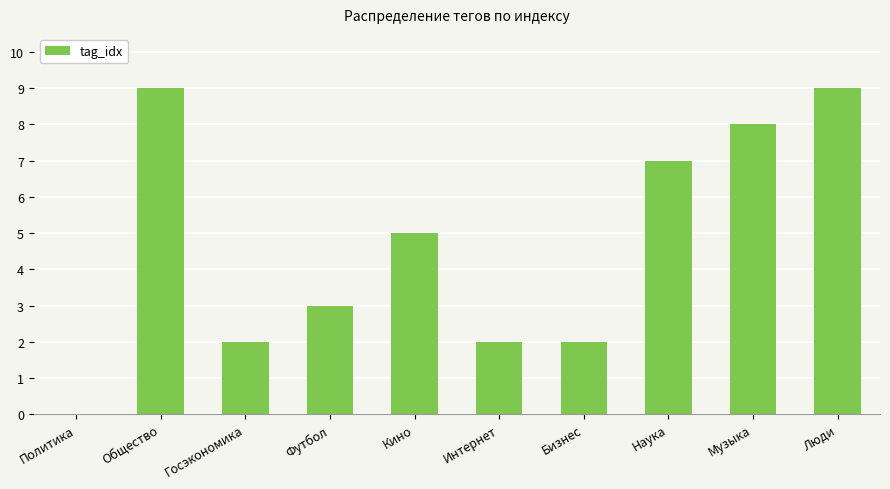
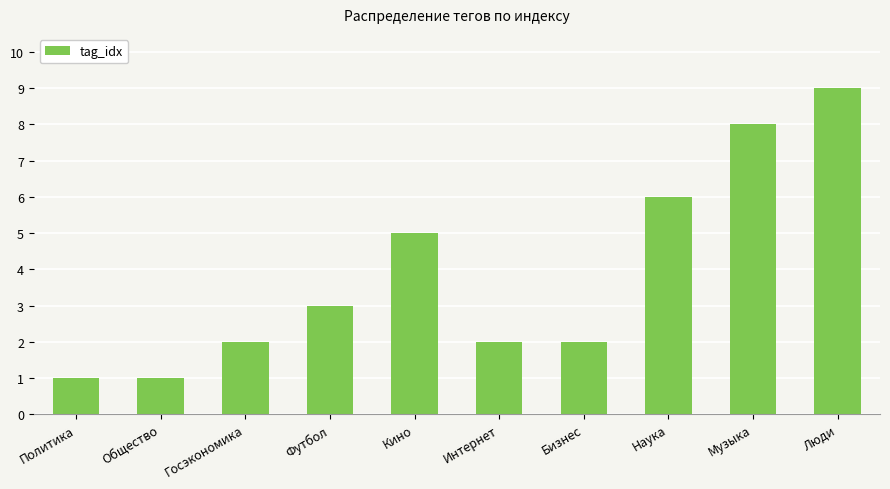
  {
-   "Политика": 0,
-   "Общество": 9,
+   "Политика": 1,
+   "Общество": 1,
    "Госэкономика": 2,
    "Футбол": 3,
    "Кино": 5,
    "Интернет": 2,
    "Бизнес": 2,
-   "Наука": 7,
+   "Наука": 6,
    "Музыка": 8,
    "Люди": 9
  }
